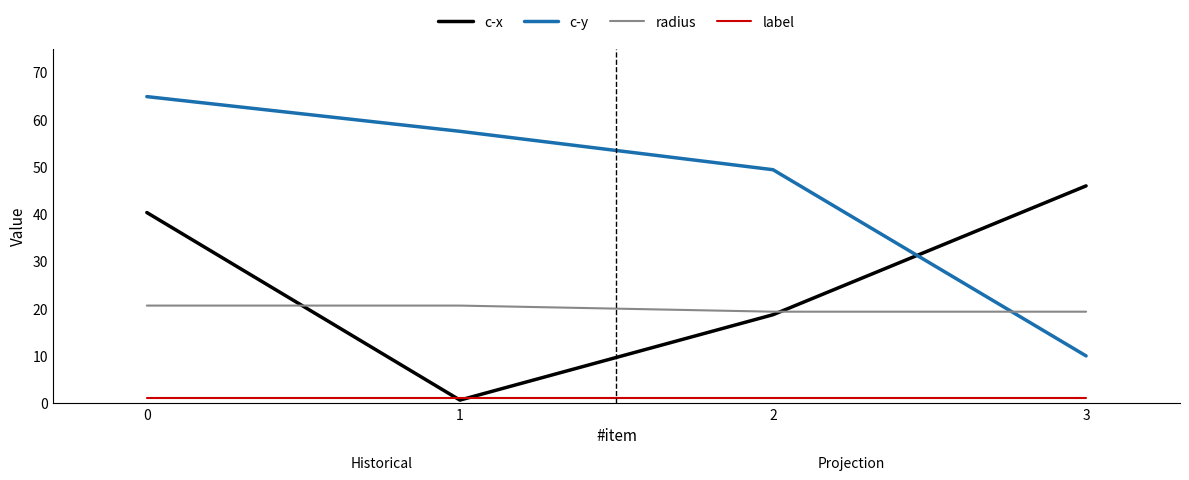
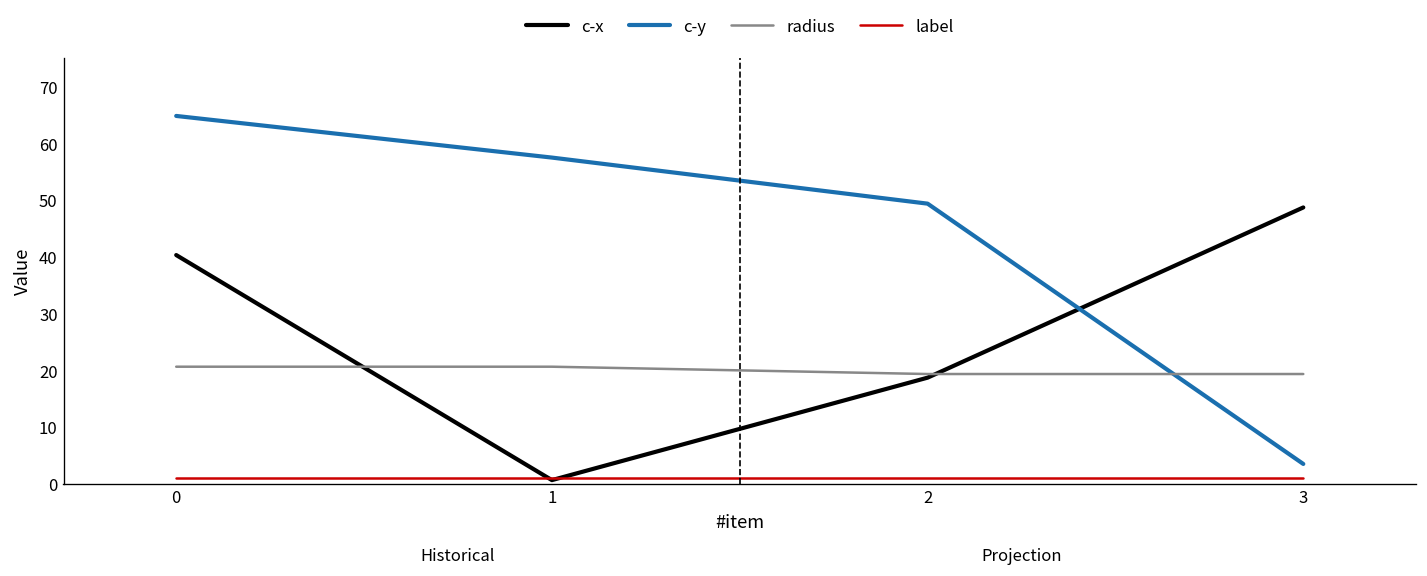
  {
    "c-x": {
      "0": 40,
      "2": 19,
-     "3": 46
+     "3": 49
    },
    "c-y": {
      "0": 65,
      "1": 58,
      "2": 49,
-     "3": 10
+     "3": 4
    },
    "radius": {
      "0": 21,
      "1": 21,
      "2": 19,
      "3": 19
    },
    "label": {
      "0": 1,
      "2": 1,
      "3": 1
    }
  }
